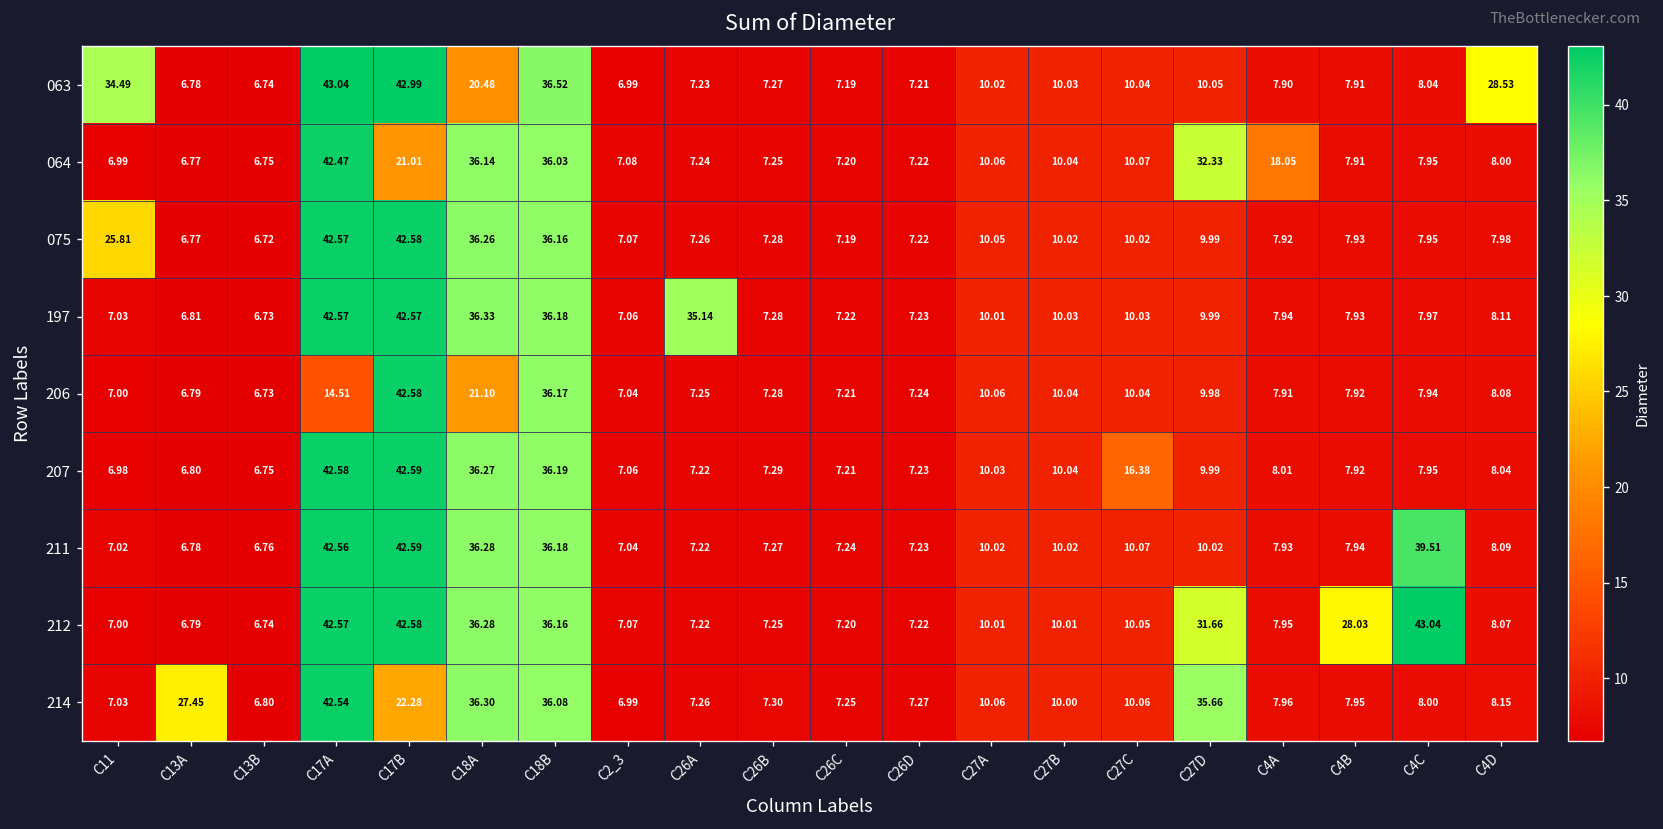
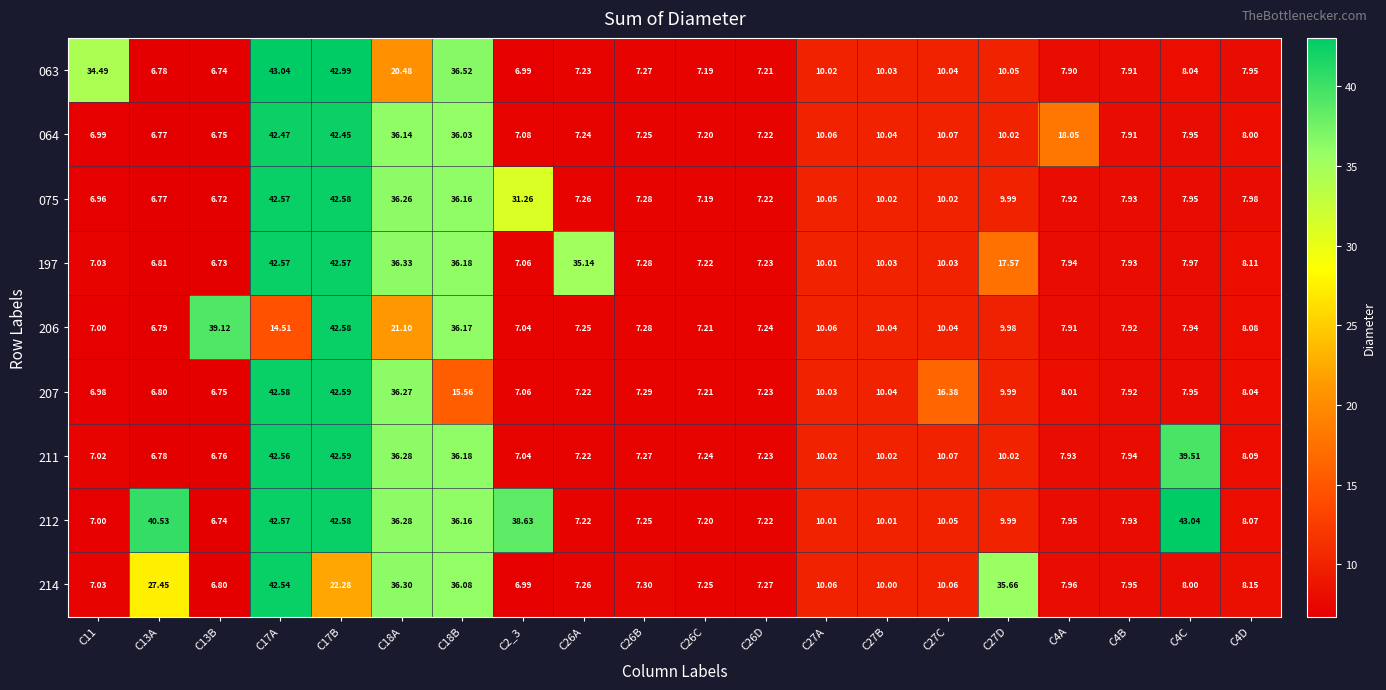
  {
    "063": {
      "C11": 34.49,
      "C13A": 6.78,
      "C13B": 6.74,
      "C17A": 43.04,
      "C17B": 42.99,
      "C18A": 20.48,
      "C18B": 36.52,
      "C2_3": 6.99,
      "C26A": 7.23,
      "C26B": 7.27,
      "C26C": 7.19,
      "C26D": 7.21,
      "C27A": 10.02,
      "C27B": 10.03,
      "C27C": 10.04,
      "C27D": 10.05,
      "C4A": 7.90,
      "C4B": 7.91,
      "C4C": 8.04,
-     "C4D": 28.53
+     "C4D": 7.95
    },
    "064": {
      "C11": 6.99,
      "C13A": 6.77,
      "C13B": 6.75,
      "C17A": 42.47,
-     "C17B": 21.01,
+     "C17B": 42.45,
      "C18A": 36.14,
      "C18B": 36.03,
      "C2_3": 7.08,
      "C26A": 7.24,
      "C26B": 7.25,
      "C26C": 7.20,
      "C26D": 7.22,
      "C27A": 10.06,
      "C27B": 10.04,
      "C27C": 10.07,
-     "C27D": 32.33,
+     "C27D": 10.02,
      "C4A": 18.05,
      "C4B": 7.91,
      "C4C": 7.95,
      "C4D": 8.00
    },
    "075": {
-     "C11": 25.81,
+     "C11": 6.96,
      "C13A": 6.77,
      "C13B": 6.72,
      "C17A": 42.57,
      "C17B": 42.58,
      "C18A": 36.26,
      "C18B": 36.16,
-     "C2_3": 7.07,
+     "C2_3": 31.26,
      "C26A": 7.26,
      "C26B": 7.28,
      "C26C": 7.19,
      "C26D": 7.22,
      "C27A": 10.05,
      "C27B": 10.02,
      "C27C": 10.02,
      "C27D": 9.99,
      "C4A": 7.92,
      "C4B": 7.93,
      "C4C": 7.95,
      "C4D": 7.98
    },
    "197": {
      "C11": 7.03,
      "C13A": 6.81,
      "C13B": 6.73,
      "C17A": 42.57,
      "C17B": 42.57,
      "C18A": 36.33,
      "C18B": 36.18,
      "C2_3": 7.06,
      "C26A": 35.14,
      "C26B": 7.28,
      "C26C": 7.22,
      "C26D": 7.23,
      "C27A": 10.01,
      "C27B": 10.03,
      "C27C": 10.03,
-     "C27D": 9.99,
+     "C27D": 17.57,
      "C4A": 7.94,
      "C4B": 7.93,
      "C4C": 7.97,
      "C4D": 8.11
    },
    "206": {
      "C11": 7.00,
      "C13A": 6.79,
-     "C13B": 6.73,
+     "C13B": 39.12,
      "C17A": 14.51,
      "C17B": 42.58,
      "C18A": 21.10,
      "C18B": 36.17,
      "C2_3": 7.04,
      "C26A": 7.25,
      "C26B": 7.28,
      "C26C": 7.21,
      "C26D": 7.24,
      "C27A": 10.06,
      "C27B": 10.04,
      "C27C": 10.04,
      "C27D": 9.98,
      "C4A": 7.91,
      "C4B": 7.92,
      "C4C": 7.94,
      "C4D": 8.08
    },
    "207": {
      "C11": 6.98,
      "C13A": 6.80,
      "C13B": 6.75,
      "C17A": 42.58,
      "C17B": 42.59,
      "C18A": 36.27,
-     "C18B": 36.19,
+     "C18B": 15.56,
      "C2_3": 7.06,
      "C26A": 7.22,
      "C26B": 7.29,
      "C26C": 7.21,
      "C26D": 7.23,
      "C27A": 10.03,
      "C27B": 10.04,
      "C27C": 16.38,
      "C27D": 9.99,
      "C4A": 8.01,
      "C4B": 7.92,
      "C4C": 7.95,
      "C4D": 8.04
    },
    "211": {
      "C11": 7.02,
      "C13A": 6.78,
      "C13B": 6.76,
      "C17A": 42.56,
      "C17B": 42.59,
      "C18A": 36.28,
      "C18B": 36.18,
      "C2_3": 7.04,
      "C26A": 7.22,
      "C26B": 7.27,
      "C26C": 7.24,
      "C26D": 7.23,
      "C27A": 10.02,
      "C27B": 10.02,
      "C27C": 10.07,
      "C27D": 10.02,
      "C4A": 7.93,
      "C4B": 7.94,
      "C4C": 39.51,
      "C4D": 8.09
    },
    "212": {
      "C11": 7.00,
-     "C13A": 6.79,
+     "C13A": 40.53,
      "C13B": 6.74,
      "C17A": 42.57,
      "C17B": 42.58,
      "C18A": 36.28,
      "C18B": 36.16,
-     "C2_3": 7.07,
+     "C2_3": 38.63,
      "C26A": 7.22,
      "C26B": 7.25,
      "C26C": 7.20,
      "C26D": 7.22,
      "C27A": 10.01,
      "C27B": 10.01,
      "C27C": 10.05,
-     "C27D": 31.66,
+     "C27D": 9.99,
      "C4A": 7.95,
-     "C4B": 28.03,
+     "C4B": 7.93,
      "C4C": 43.04,
      "C4D": 8.07
    },
    "214": {
      "C11": 7.03,
      "C13A": 27.45,
      "C13B": 6.80,
      "C17A": 42.54,
      "C17B": 22.28,
      "C18A": 36.30,
      "C18B": 36.08,
      "C2_3": 6.99,
      "C26A": 7.26,
      "C26B": 7.30,
      "C26C": 7.25,
      "C26D": 7.27,
      "C27A": 10.06,
      "C27B": 10.00,
      "C27C": 10.06,
      "C27D": 35.66,
      "C4A": 7.96,
      "C4B": 7.95,
      "C4C": 8.00,
      "C4D": 8.15
    }
  }
